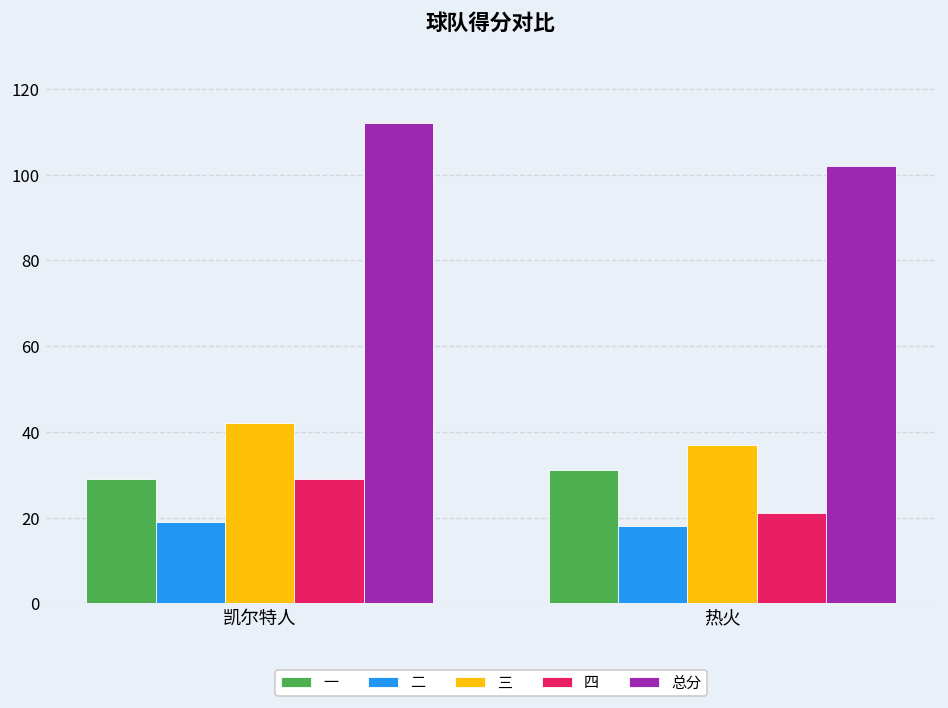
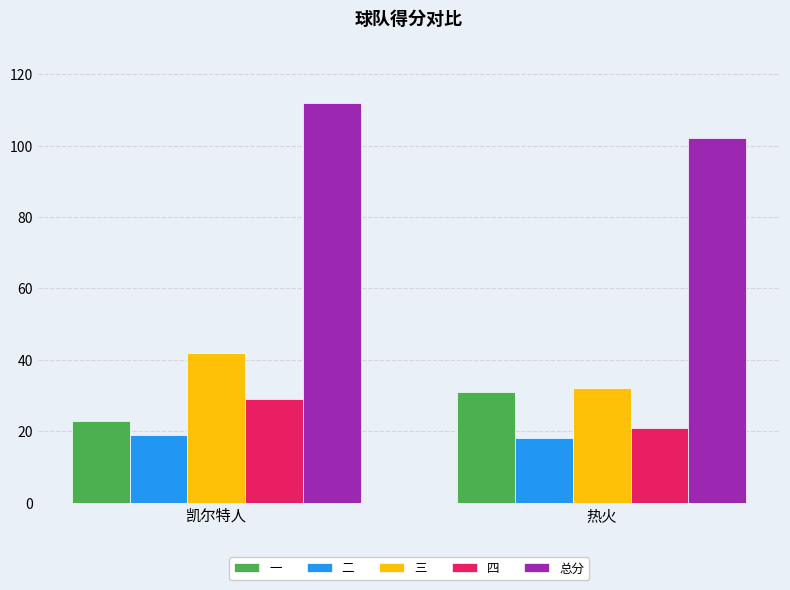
  {
    "一": {
-     "凯尔特人": 29,
+     "凯尔特人": 23,
      "热火": 31
    },
    "二": {
      "凯尔特人": 19,
      "热火": 18
    },
    "三": {
      "凯尔特人": 42,
-     "热火": 37
+     "热火": 32
    },
    "四": {
      "凯尔特人": 29,
      "热火": 21
    },
    "总分": {
      "凯尔特人": 112,
      "热火": 102
    }
  }
